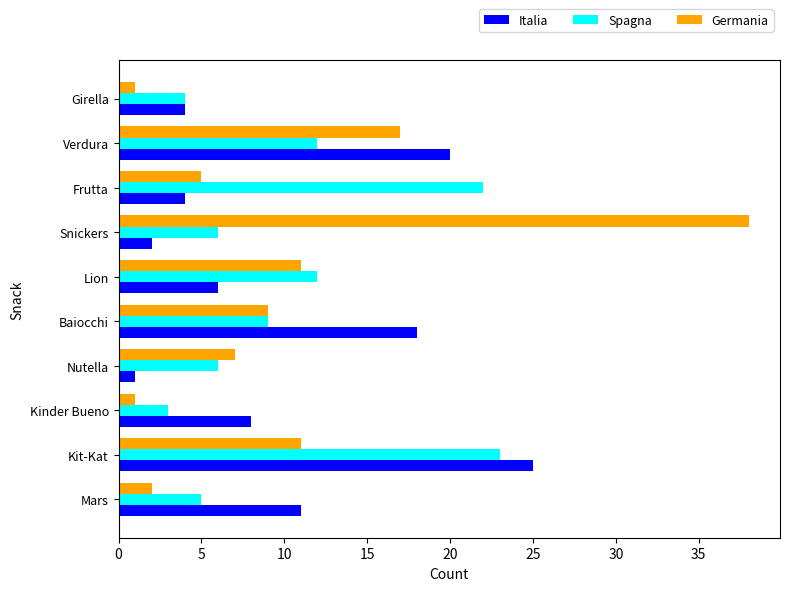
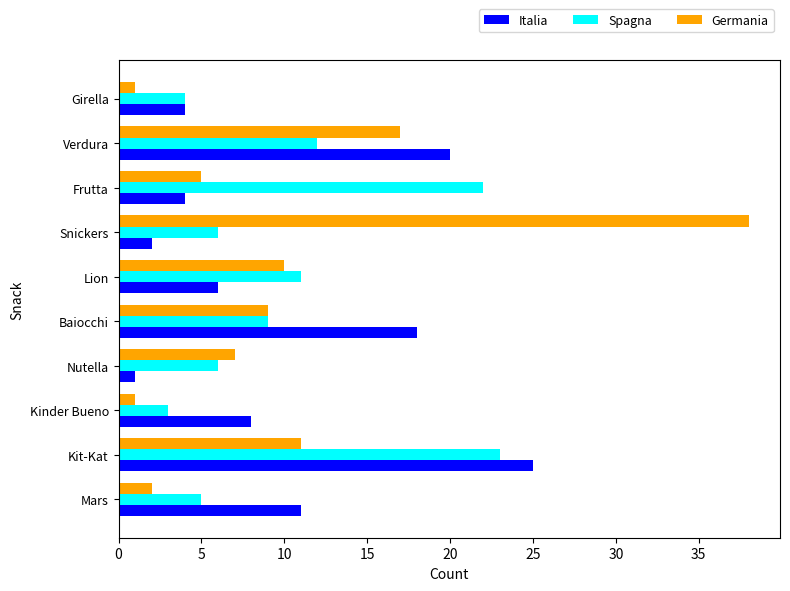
  {
    "Italia": {
      "Girella": 4,
      "Verdura": 20,
      "Frutta": 4,
      "Snickers": 2,
      "Lion": 6,
      "Baiocchi": 18,
      "Nutella": 1,
      "Kinder Bueno": 8,
      "Kit-Kat": 25,
      "Mars": 11
    },
    "Spagna": {
      "Girella": 4,
      "Verdura": 12,
      "Frutta": 22,
      "Snickers": 6,
-     "Lion": 12,
+     "Lion": 11,
      "Baiocchi": 9,
      "Nutella": 6,
      "Kinder Bueno": 3,
      "Kit-Kat": 23,
      "Mars": 5
    },
    "Germania": {
      "Girella": 1,
      "Verdura": 17,
      "Frutta": 5,
      "Snickers": 38,
-     "Lion": 11,
+     "Lion": 10,
      "Baiocchi": 9,
      "Nutella": 7,
      "Kinder Bueno": 1,
      "Kit-Kat": 11,
      "Mars": 2
    }
  }
